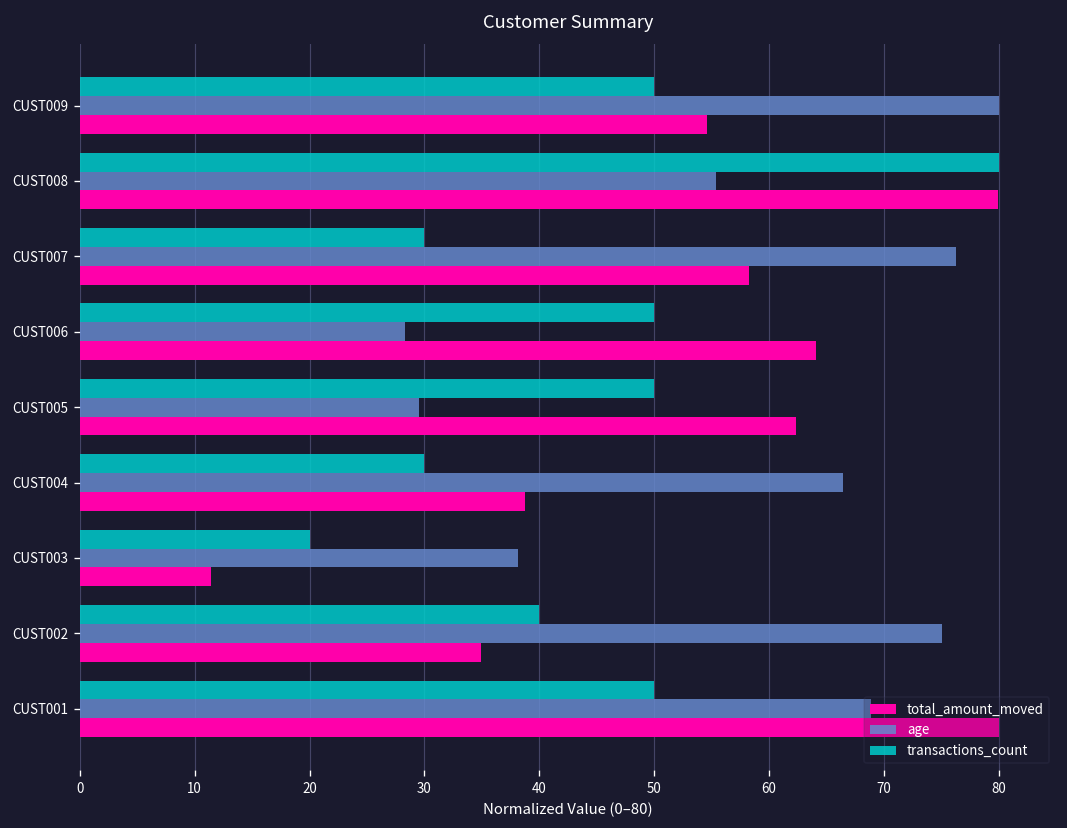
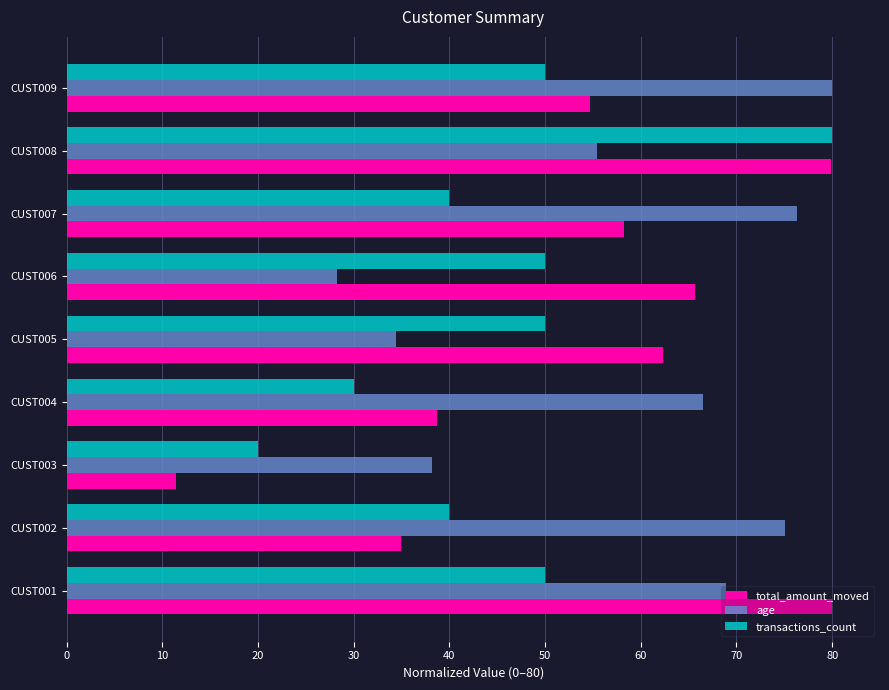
  {
    "total_amount_moved": {
      "CUST009": 55,
      "CUST008": 80,
      "CUST007": 58,
-     "CUST006": 64,
+     "CUST006": 66,
      "CUST005": 62,
      "CUST004": 39,
      "CUST003": 11,
      "CUST002": 35
    },
    "age": {
      "CUST009": 80,
      "CUST008": 55,
      "CUST007": 76,
      "CUST006": 28,
-     "CUST005": 30,
+     "CUST005": 34,
      "CUST004": 66,
      "CUST003": 38,
      "CUST002": 75
    },
    "transactions_count": {
      "CUST009": 50,
      "CUST008": 80,
-     "CUST007": 30,
+     "CUST007": 40,
      "CUST006": 50,
      "CUST005": 50,
      "CUST004": 30,
      "CUST003": 20,
      "CUST002": 40,
      "CUST001": 50
    }
  }
